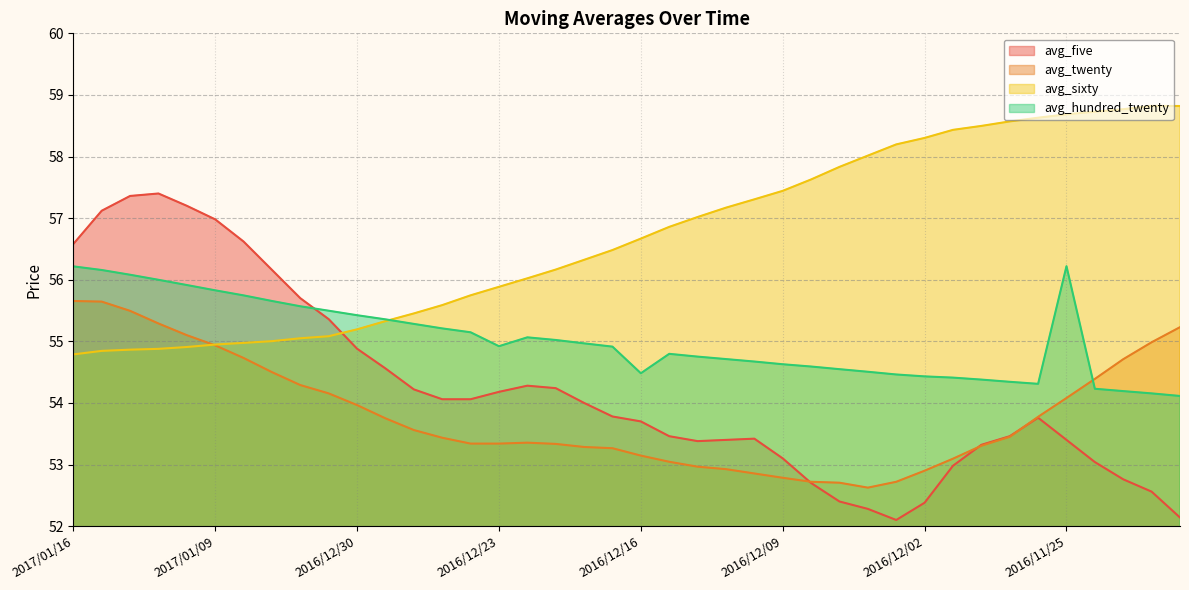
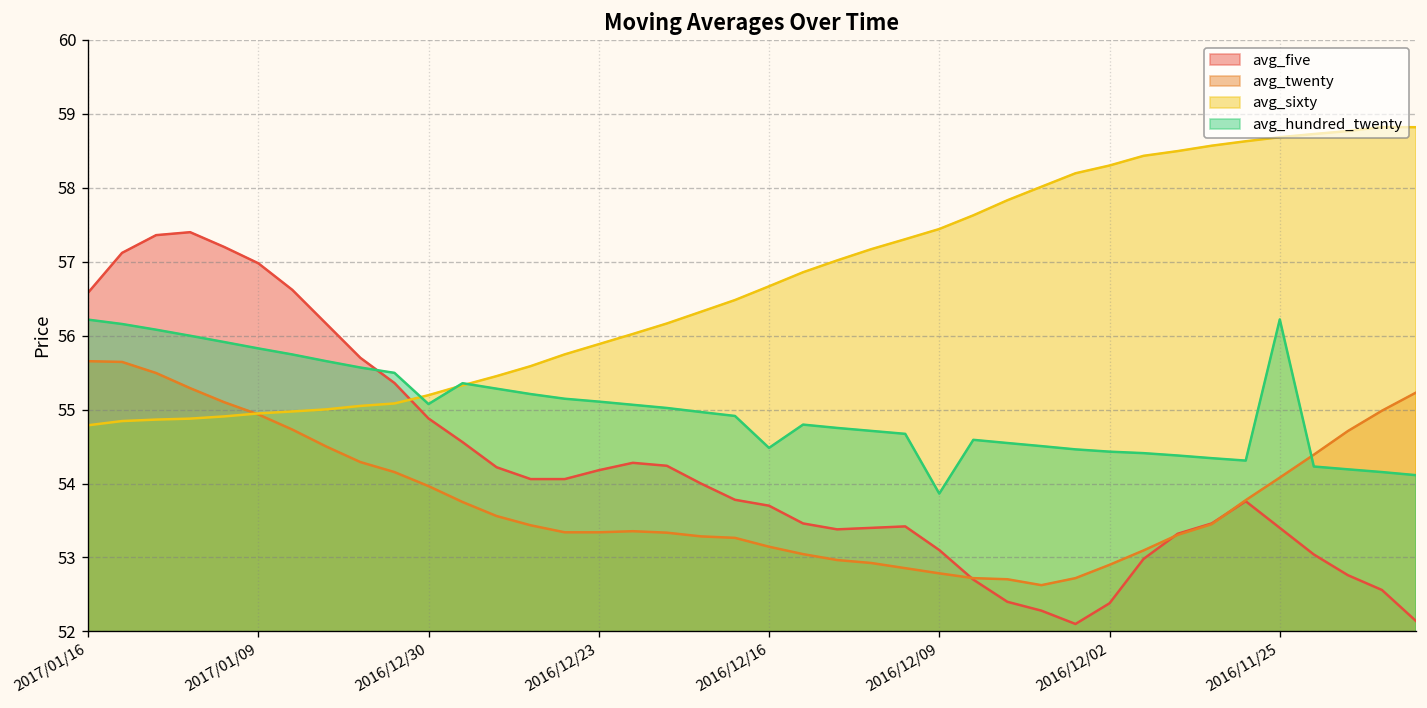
  {
    "avg_hundred_twenty": {
      "2017/01/16": 56.2,
      "2017/01/09": 55.8,
-     "2016/12/30": 55.4,
-     "2016/12/23": 54.9,
+     "2016/12/30": 55.1,
+     "2016/12/23": 55.1,
      "2016/12/16": 54.5,
-     "2016/12/09": 54.6,
+     "2016/12/09": 53.9,
      "2016/12/02": 54.4,
      "2016/11/25": 56.2
    }
  }
